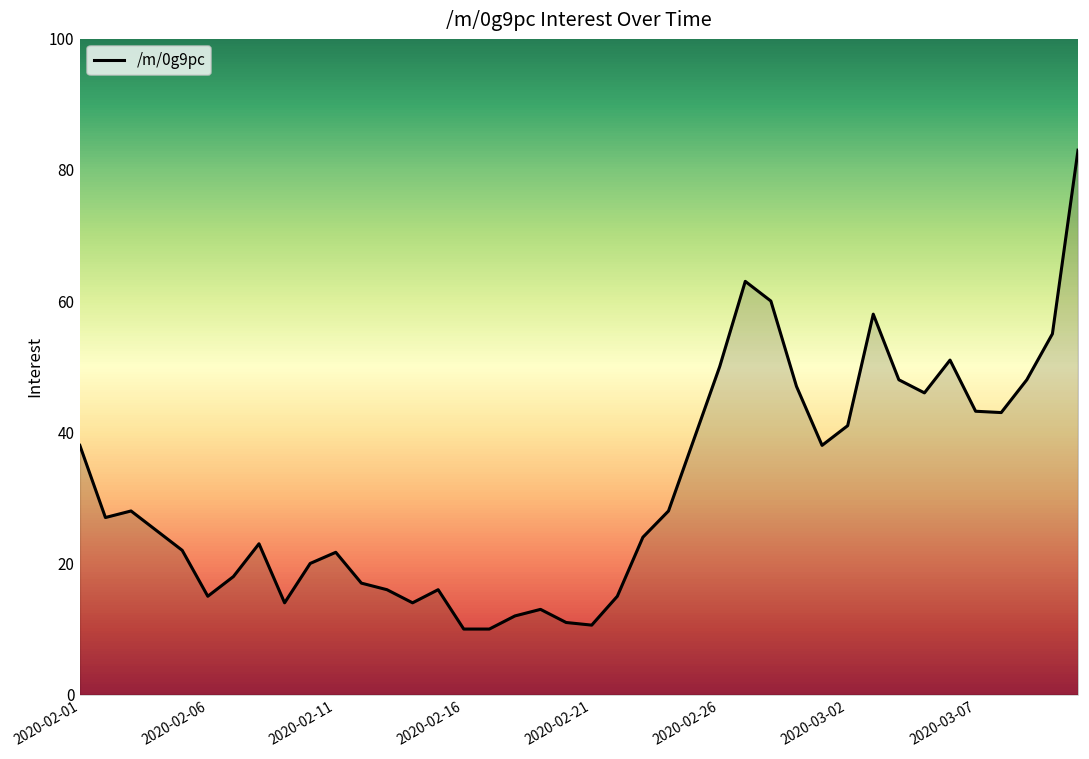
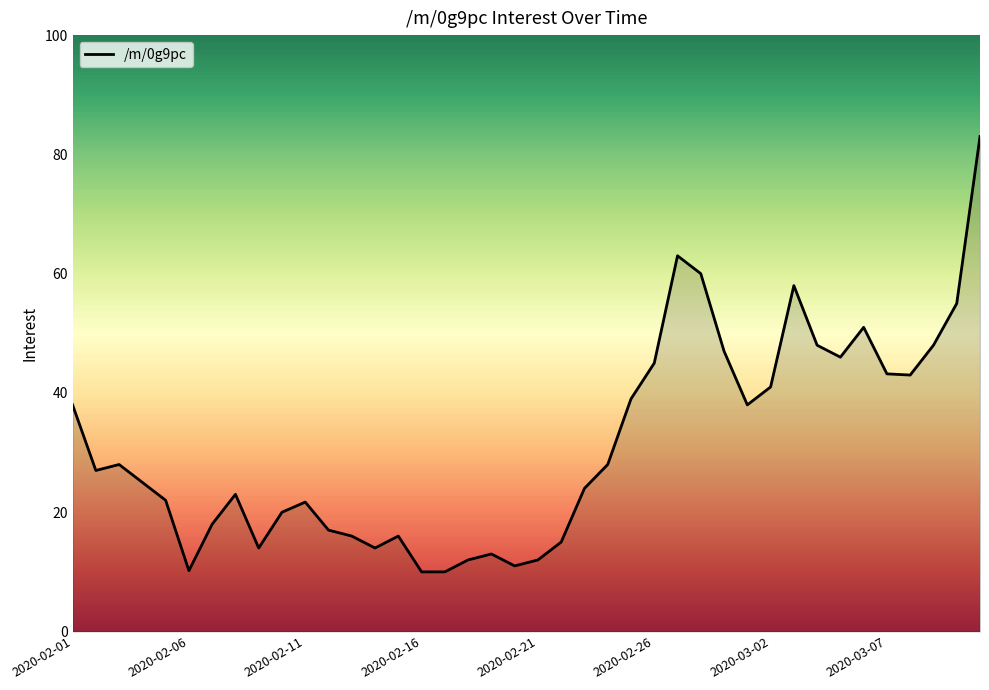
  {
    "2020-02-01": 38,
-   "2020-02-06": 15,
+   "2020-02-06": 10,
    "2020-02-11": 22,
    "2020-02-16": 10,
-   "2020-02-21": 11,
-   "2020-02-26": 50,
+   "2020-02-21": 12,
+   "2020-02-26": 45,
    "2020-03-02": 41,
    "2020-03-07": 43
  }
